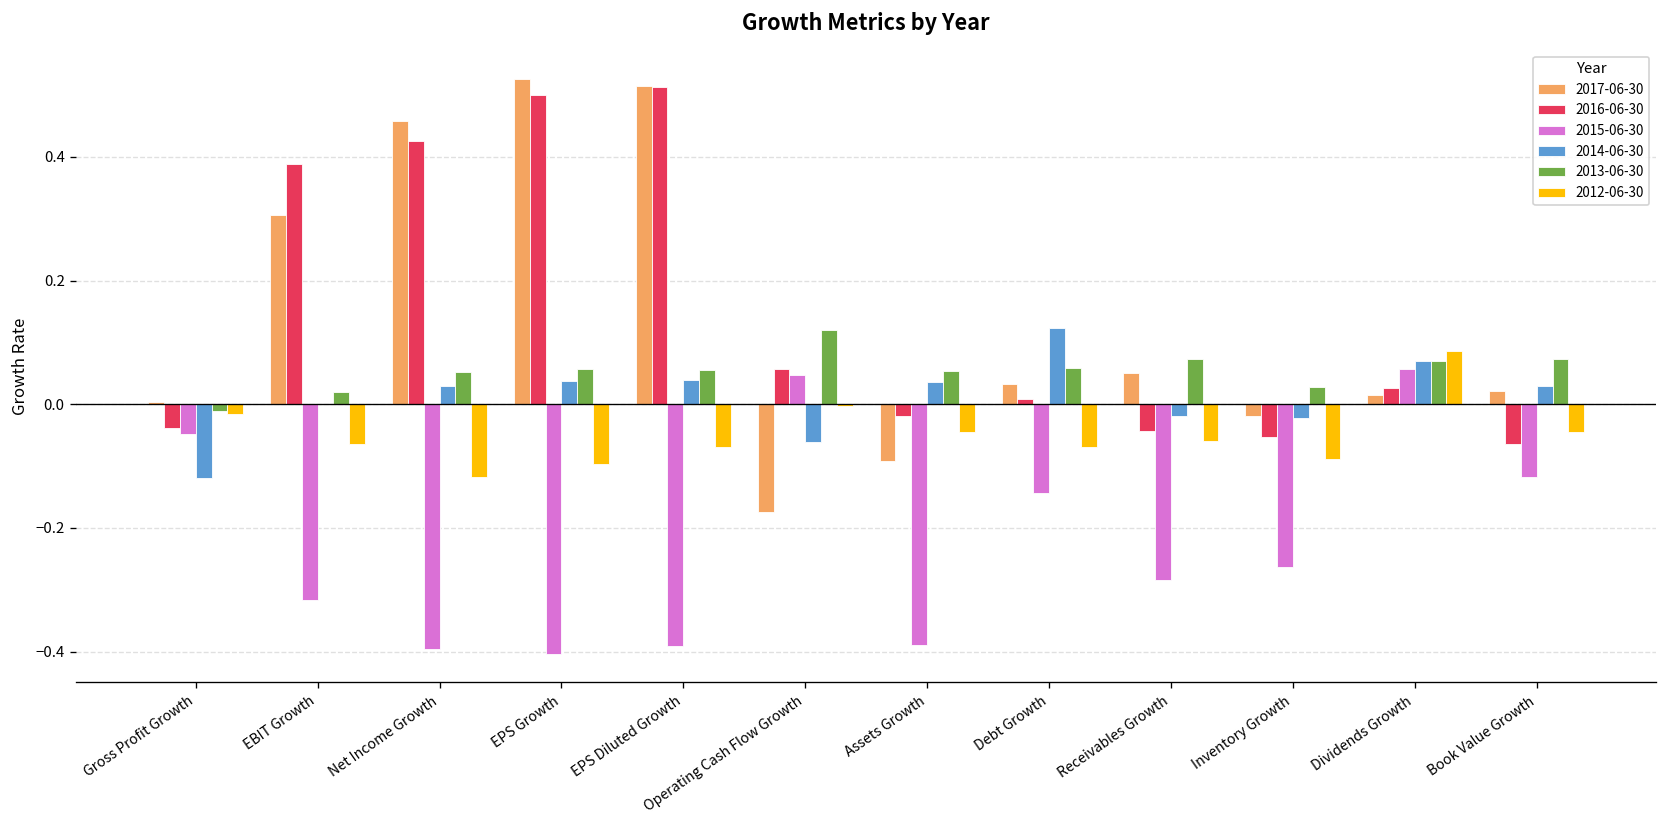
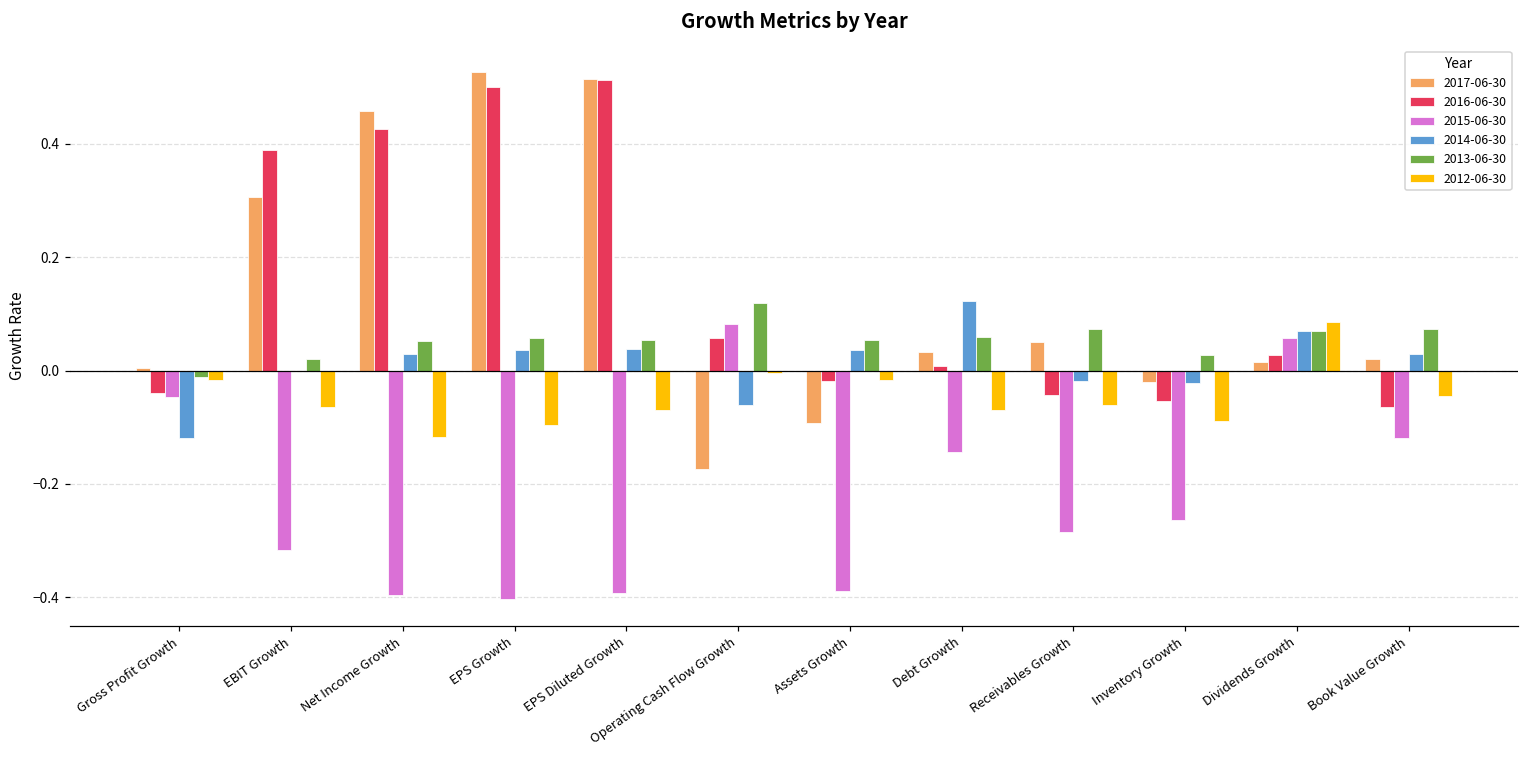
  {
    "2017-06-30": {
      "EBIT Growth": 0.31,
      "Net Income Growth": 0.46,
      "EPS Growth": 0.53,
      "EPS Diluted Growth": 0.51,
      "Operating Cash Flow Growth": -0.17,
      "Assets Growth": -0.09,
      "Debt Growth": 0.03,
      "Receivables Growth": 0.05,
      "Inventory Growth": -0.02,
      "Dividends Growth": 0.02,
      "Book Value Growth": 0.02
    },
    "2016-06-30": {
      "Gross Profit Growth": -0.04,
      "EBIT Growth": 0.39,
      "Net Income Growth": 0.43,
      "EPS Growth": 0.50,
      "EPS Diluted Growth": 0.51,
      "Operating Cash Flow Growth": 0.06,
      "Assets Growth": -0.02,
      "Debt Growth": 0.01,
      "Receivables Growth": -0.04,
      "Inventory Growth": -0.05,
      "Dividends Growth": 0.03,
      "Book Value Growth": -0.06
    },
    "2015-06-30": {
      "Gross Profit Growth": -0.05,
      "EBIT Growth": -0.32,
      "Net Income Growth": -0.40,
      "EPS Growth": -0.40,
      "EPS Diluted Growth": -0.39,
-     "Operating Cash Flow Growth": 0.05,
+     "Operating Cash Flow Growth": 0.08,
      "Assets Growth": -0.39,
      "Debt Growth": -0.14,
      "Receivables Growth": -0.28,
      "Inventory Growth": -0.26,
      "Dividends Growth": 0.06,
      "Book Value Growth": -0.12
    },
    "2014-06-30": {
      "Gross Profit Growth": -0.12,
      "Net Income Growth": 0.03,
      "EPS Growth": 0.04,
      "EPS Diluted Growth": 0.04,
      "Operating Cash Flow Growth": -0.06,
      "Assets Growth": 0.04,
      "Debt Growth": 0.12,
      "Receivables Growth": -0.02,
      "Inventory Growth": -0.02,
      "Dividends Growth": 0.07,
      "Book Value Growth": 0.03
    },
    "2013-06-30": {
      "Gross Profit Growth": -0.01,
      "EBIT Growth": 0.02,
      "Net Income Growth": 0.05,
      "EPS Growth": 0.06,
      "EPS Diluted Growth": 0.05,
      "Operating Cash Flow Growth": 0.12,
      "Assets Growth": 0.05,
      "Debt Growth": 0.06,
      "Receivables Growth": 0.07,
      "Inventory Growth": 0.03,
      "Dividends Growth": 0.07,
      "Book Value Growth": 0.07
    },
    "2012-06-30": {
      "Gross Profit Growth": -0.02,
      "EBIT Growth": -0.06,
      "Net Income Growth": -0.12,
      "EPS Growth": -0.10,
      "EPS Diluted Growth": -0.07,
-     "Assets Growth": -0.04,
+     "Assets Growth": -0.02,
      "Debt Growth": -0.07,
      "Receivables Growth": -0.06,
      "Inventory Growth": -0.09,
      "Dividends Growth": 0.09,
      "Book Value Growth": -0.04
    }
  }
